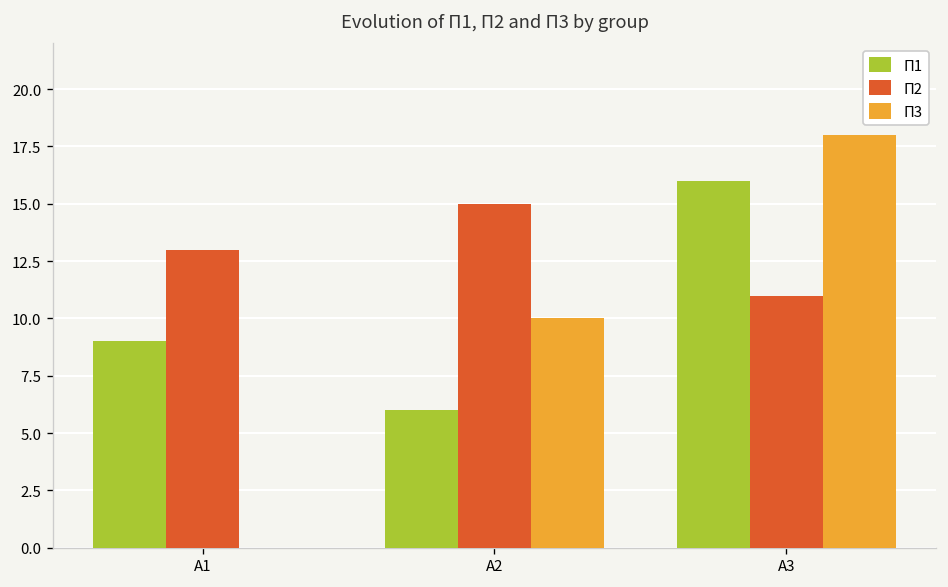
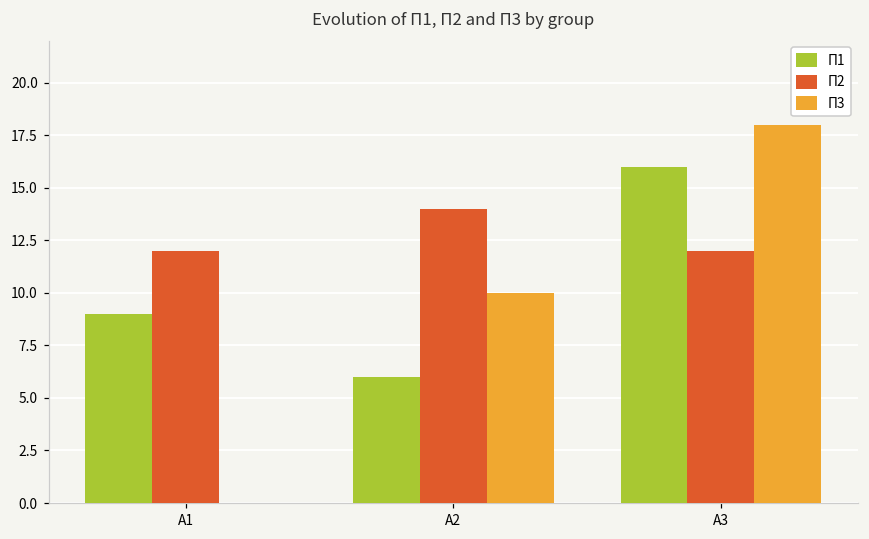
  {
    "П1": {
      "А1": 9,
      "А2": 6,
      "А3": 16
    },
    "П2": {
-     "А1": 13,
-     "А2": 15,
-     "А3": 11
+     "А1": 12,
+     "А2": 14,
+     "А3": 12
    },
    "П3": {
      "А1": 0,
      "А2": 10,
      "А3": 18
    }
  }
